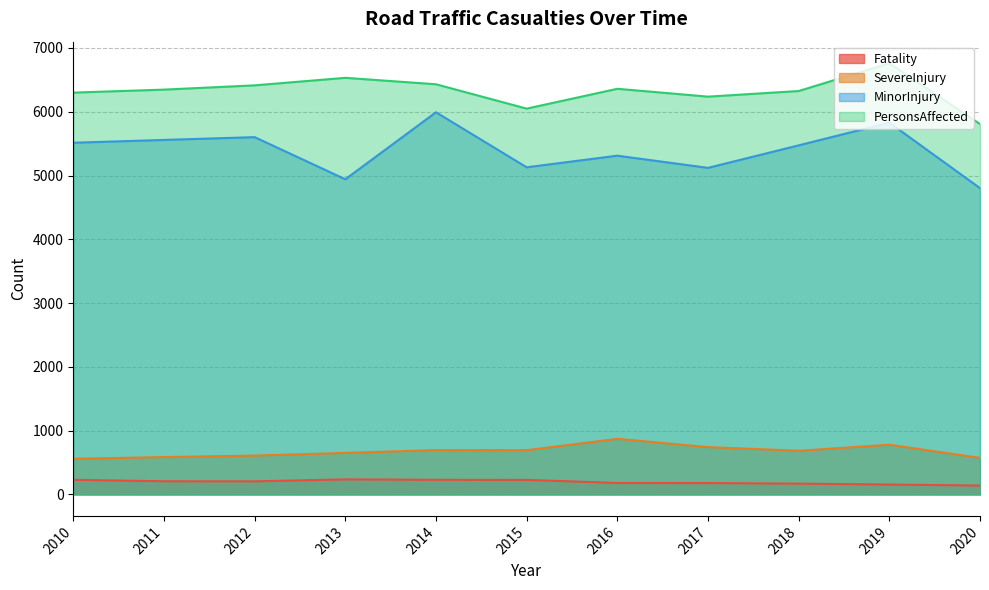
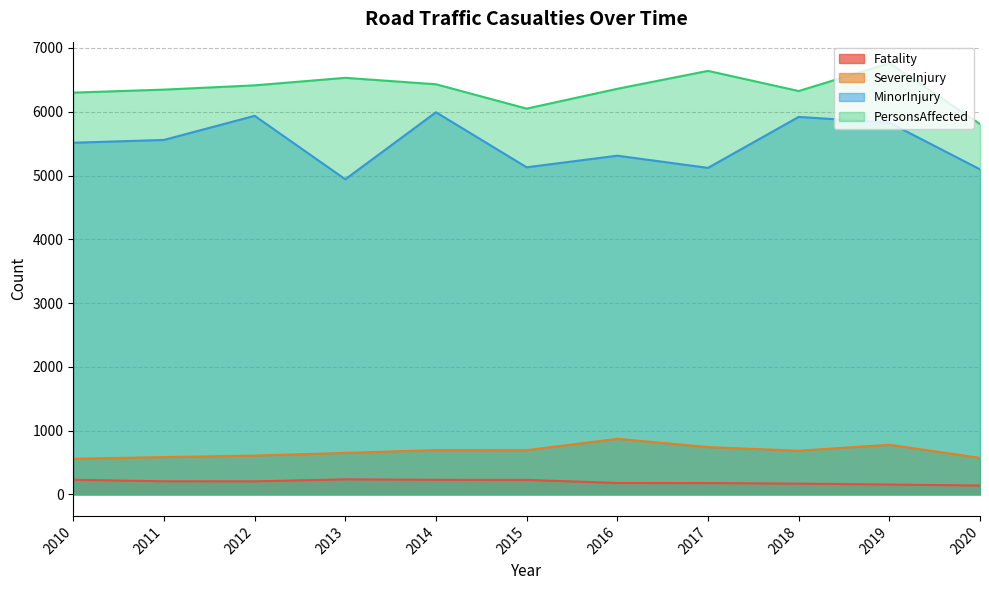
  {
    "MinorInjury": {
      "2010": 5500,
      "2011": 5600,
-     "2012": 5600,
+     "2012": 5900,
      "2013": 4900,
      "2014": 6000,
      "2015": 5100,
      "2016": 5300,
      "2017": 5100,
-     "2018": 5500,
-     "2020": 4800
+     "2018": 5900,
+     "2020": 5100
    },
    "PersonsAffected": {
      "2010": 6300,
      "2011": 6300,
      "2012": 6400,
      "2013": 6500,
      "2014": 6400,
      "2015": 6000,
      "2016": 6400,
-     "2017": 6200,
+     "2017": 6600,
      "2018": 6300,
      "2020": 5800
    }
  }
